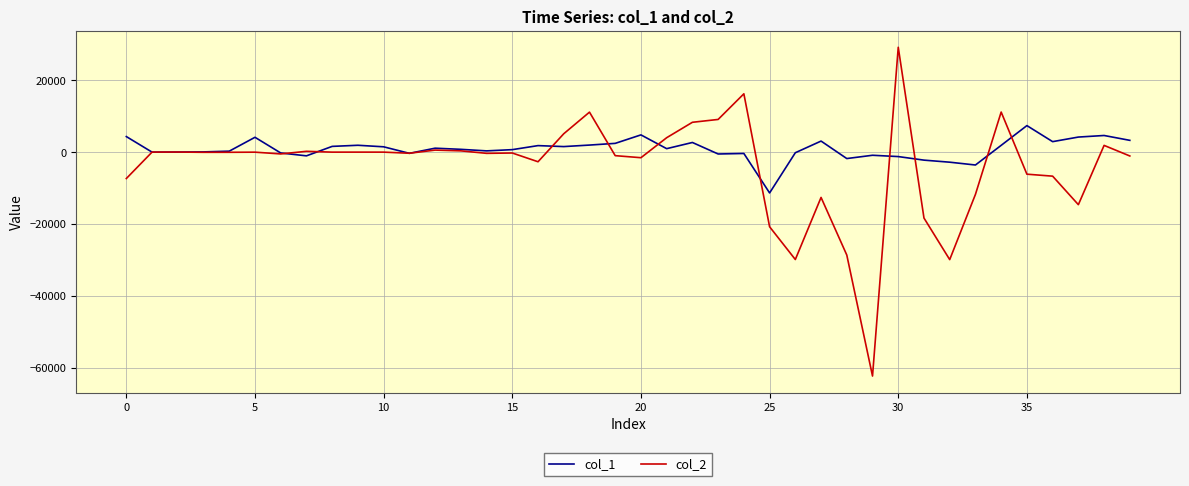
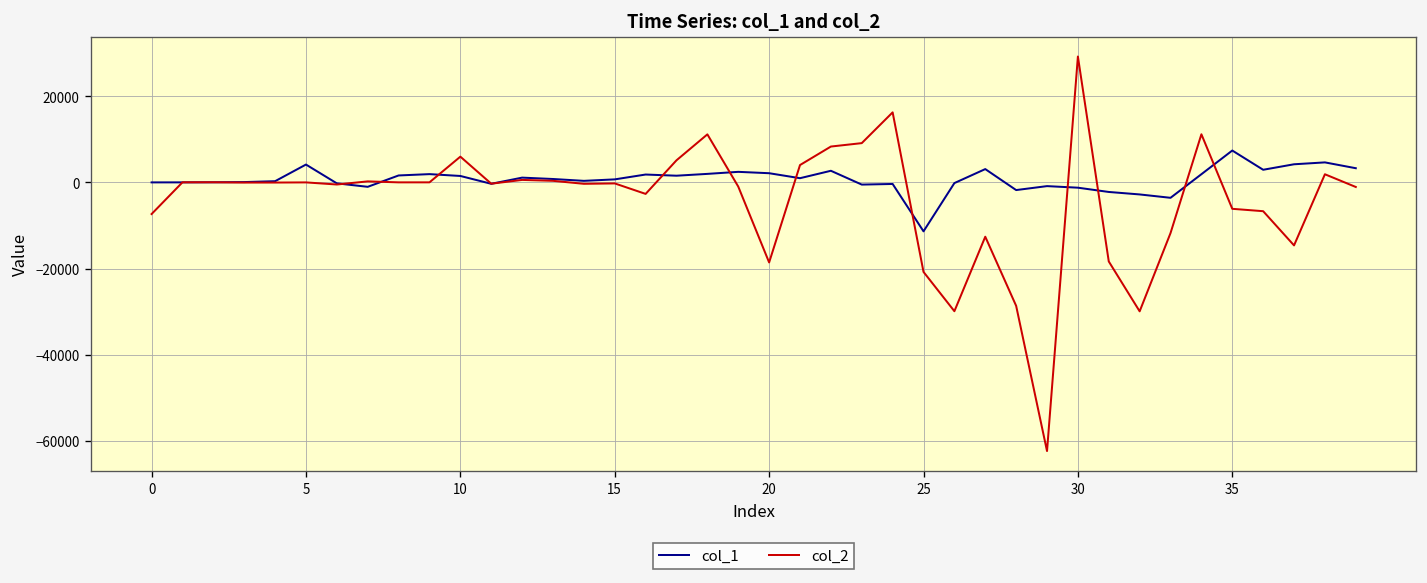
  {
    "col_1": {
-     "0": 4000,
+     "0": 0,
      "5": 4000,
      "10": 2000,
      "15": 1000,
-     "20": 5000,
+     "20": 2000,
      "25": -11000,
      "30": -1000,
      "35": 7000
    },
    "col_2": {
      "0": -7000,
      "5": 0,
-     "10": 0,
+     "10": 6000,
      "15": 0,
-     "20": -2000,
+     "20": -19000,
      "25": -21000,
      "30": 29000,
      "35": -6000
    }
  }
